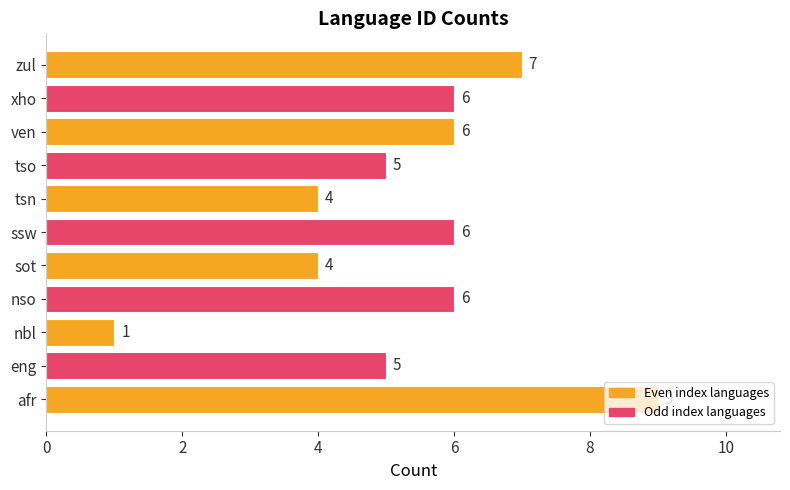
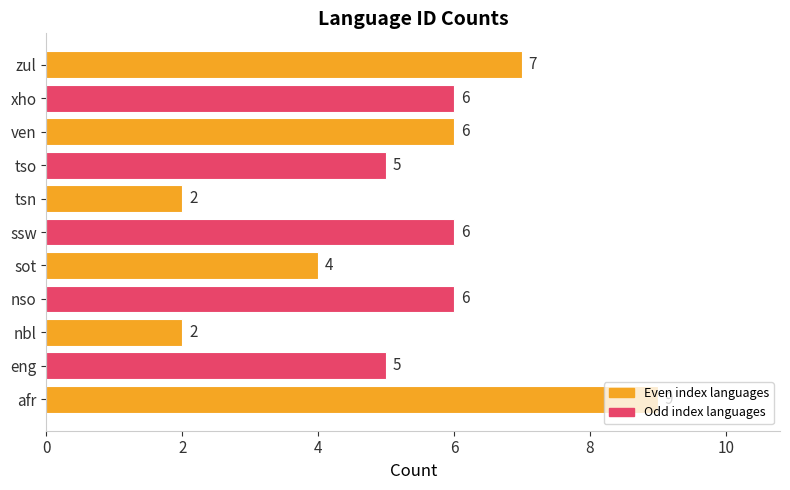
  {
    "zul": 7,
    "xho": 6,
    "ven": 6,
    "tso": 5,
-   "tsn": 4,
+   "tsn": 2,
    "ssw": 6,
    "sot": 4,
    "nso": 6,
-   "nbl": 1,
+   "nbl": 2,
    "eng": 5
  }
